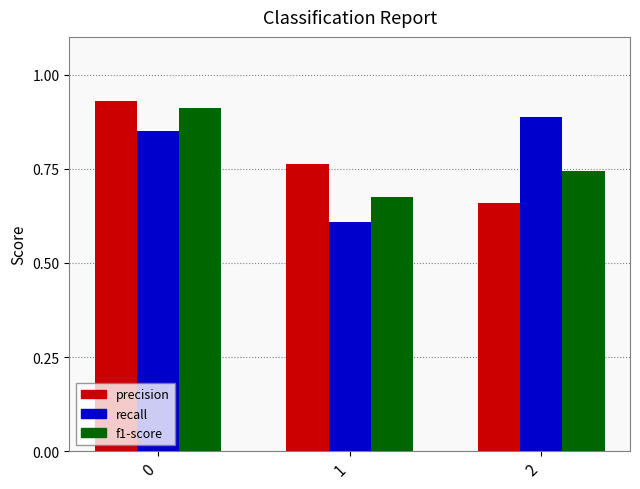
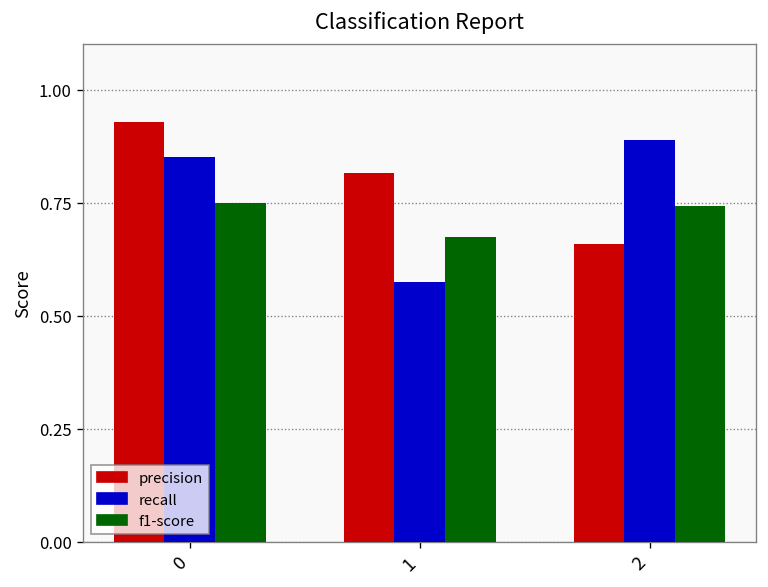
  {
    "precision": {
      "0": 0.93,
-     "1": 0.76,
+     "1": 0.82,
      "2": 0.66
    },
    "recall": {
      "0": 0.85,
-     "1": 0.61,
+     "1": 0.57,
      "2": 0.89
    },
    "f1-score": {
-     "0": 0.91,
+     "0": 0.75,
      "1": 0.67,
      "2": 0.74
    }
  }
